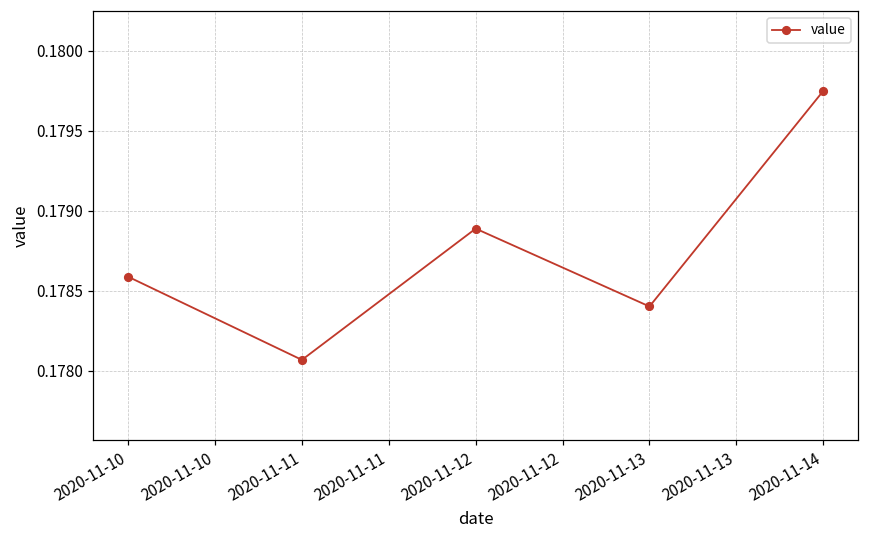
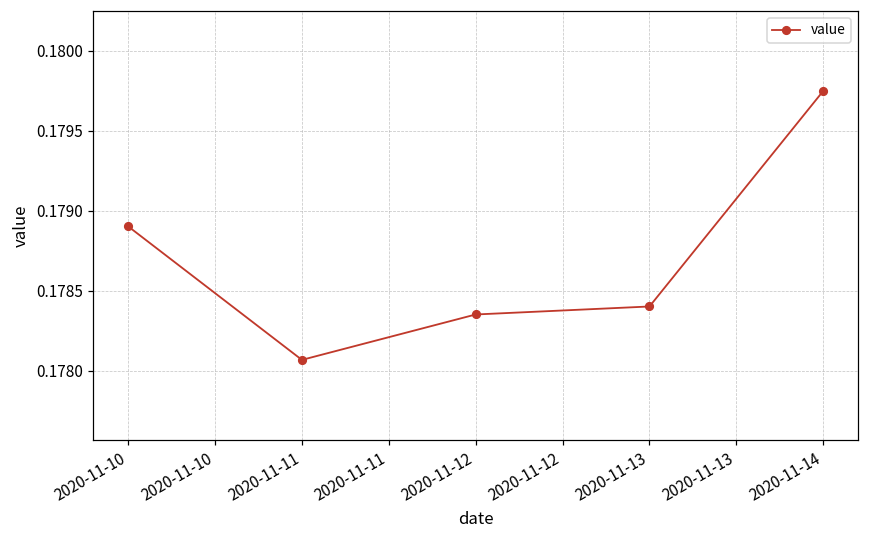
  {
-   "2020-11-10": 0.17859,
+   "2020-11-10": 0.17890,
    "2020-11-11": 0.17807,
-   "2020-11-12": 0.17889,
+   "2020-11-12": 0.17835,
    "2020-11-13": 0.17840,
    "2020-11-14": 0.17975
  }
